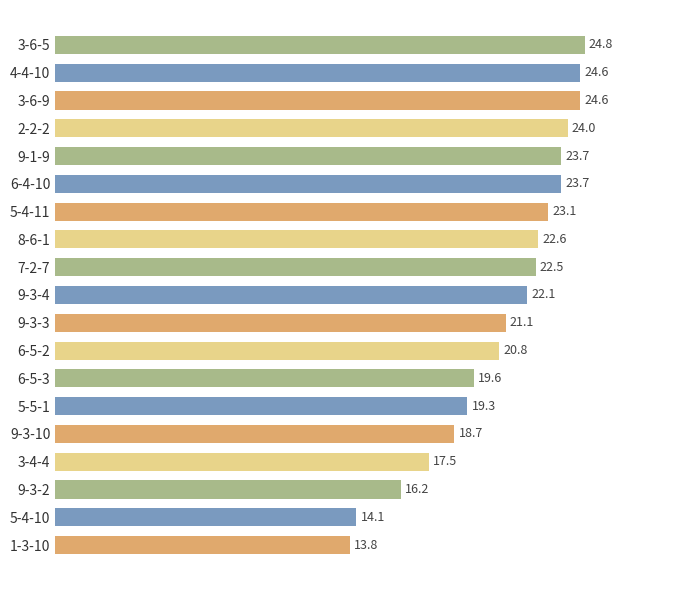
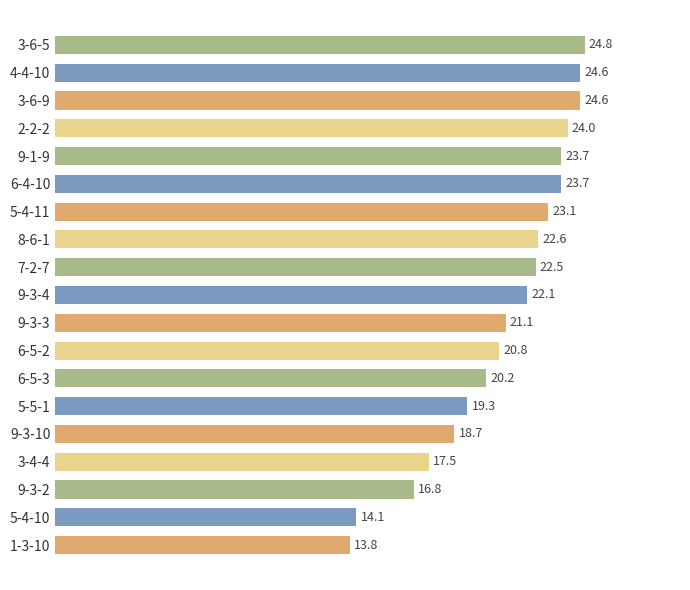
  {
    "3-6-5": 24.8,
    "4-4-10": 24.6,
    "3-6-9": 24.6,
    "2-2-2": 24.0,
    "9-1-9": 23.7,
    "6-4-10": 23.7,
    "5-4-11": 23.1,
    "8-6-1": 22.6,
    "7-2-7": 22.5,
    "9-3-4": 22.1,
    "9-3-3": 21.1,
    "6-5-2": 20.8,
-   "6-5-3": 19.6,
+   "6-5-3": 20.2,
    "5-5-1": 19.3,
    "9-3-10": 18.7,
    "3-4-4": 17.5,
-   "9-3-2": 16.2,
+   "9-3-2": 16.8,
    "5-4-10": 14.1,
    "1-3-10": 13.8
  }
